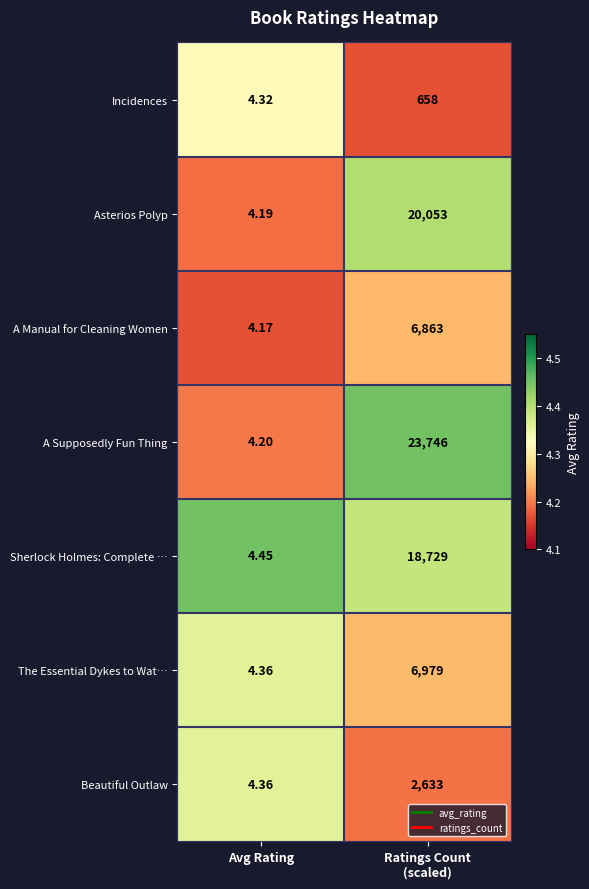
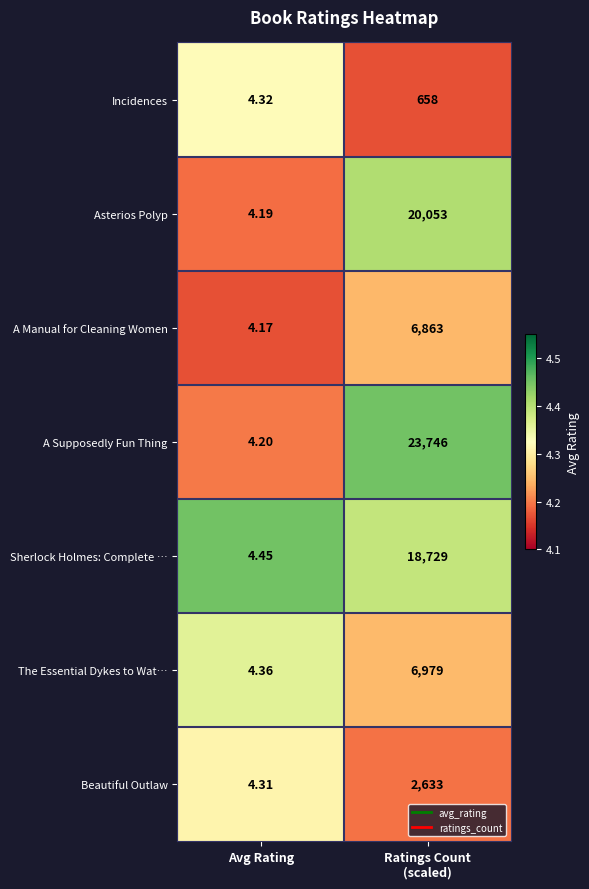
  {
    "Incidences": {
      "Avg Rating": "4.32",
      "Ratings Count (scaled)": "658"
    },
    "Asterios Polyp": {
      "Avg Rating": "4.19",
      "Ratings Count (scaled)": "20,053"
    },
    "A Manual for Cleaning Women": {
      "Avg Rating": "4.17",
      "Ratings Count (scaled)": "6,863"
    },
    "A Supposedly Fun Thing": {
      "Avg Rating": "4.20",
      "Ratings Count (scaled)": "23,746"
    },
    "Sherlock Holmes: Complete …": {
      "Avg Rating": "4.45",
      "Ratings Count (scaled)": "18,729"
    },
    "The Essential Dykes to Wat…": {
      "Avg Rating": "4.36",
      "Ratings Count (scaled)": "6,979"
    },
    "Beautiful Outlaw": {
-     "Avg Rating": "4.36",
+     "Avg Rating": "4.31",
      "Ratings Count (scaled)": "2,633"
    }
  }
